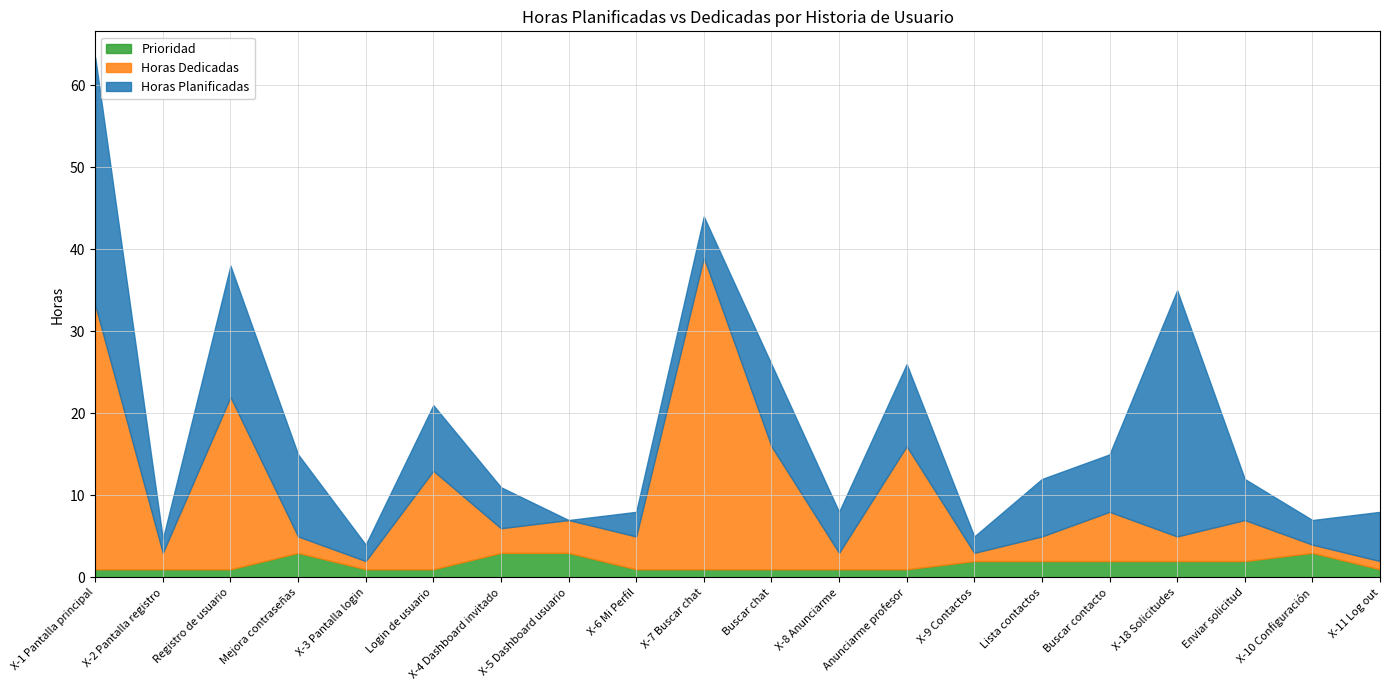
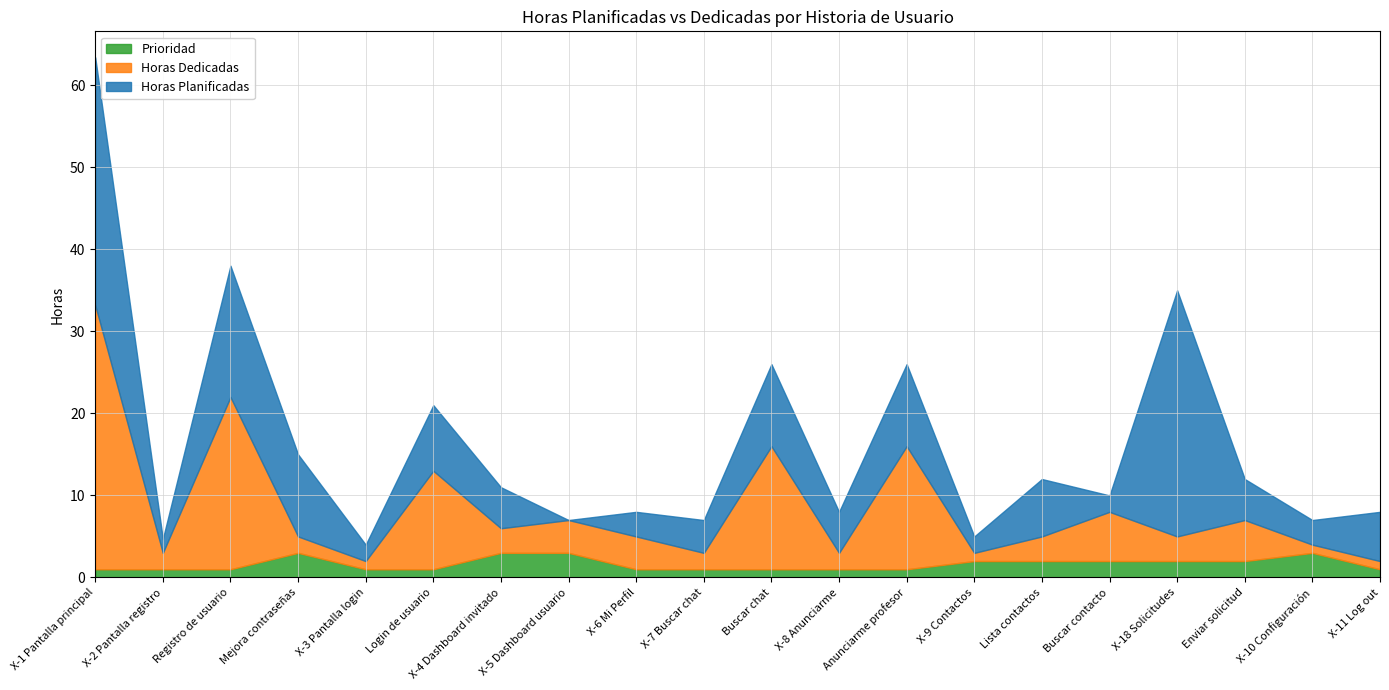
  {
    "Prioridad": {
      "X-1 Pantalla principal": 1,
      "X-2 Pantalla registro": 1,
      "Registro de usuario": 1,
      "Mejora contraseñas": 3,
      "X-3 Pantalla login": 1,
      "Login de usuario": 1,
      "X-4 Dashboard invitado": 3,
      "X-5 Dashboard usuario": 3,
      "X-6 Mi Perfil": 1,
      "X-7 Buscar chat": 1,
      "Buscar chat": 1,
      "X-8 Anunciarme": 1,
      "Anunciarme profesor": 1,
      "X-9 Contactos": 2,
      "Lista contactos": 2,
      "Buscar contacto": 2,
      "X-18 Solicitudes": 2,
      "Enviar solicitud": 2,
      "X-10 Configuración": 3,
      "X-11 Log out": 1
    },
    "Horas Dedicadas": {
      "X-1 Pantalla principal": 32,
      "X-2 Pantalla registro": 2,
      "Registro de usuario": 21,
      "Mejora contraseñas": 2,
      "X-3 Pantalla login": 1,
      "Login de usuario": 12,
      "X-4 Dashboard invitado": 3,
      "X-6 Mi Perfil": 4,
-     "X-7 Buscar chat": 38,
+     "X-7 Buscar chat": 2,
      "Buscar chat": 15,
      "X-8 Anunciarme": 2,
      "Anunciarme profesor": 15,
      "X-9 Contactos": 1,
      "Lista contactos": 3,
      "Buscar contacto": 6,
      "X-18 Solicitudes": 3,
      "Enviar solicitud": 5,
      "X-10 Configuración": 1,
      "X-11 Log out": 1
    },
    "Horas Planificadas": {
      "X-1 Pantalla principal": 30,
      "X-2 Pantalla registro": 2,
      "Registro de usuario": 16,
      "Mejora contraseñas": 10,
      "X-3 Pantalla login": 2,
      "Login de usuario": 8,
      "X-4 Dashboard invitado": 5,
      "X-6 Mi Perfil": 3,
-     "X-7 Buscar chat": 5,
+     "X-7 Buscar chat": 4,
      "Buscar chat": 10,
      "X-8 Anunciarme": 5,
      "Anunciarme profesor": 10,
      "X-9 Contactos": 2,
      "Lista contactos": 7,
-     "Buscar contacto": 7,
+     "Buscar contacto": 2,
      "X-18 Solicitudes": 30,
      "Enviar solicitud": 5,
      "X-10 Configuración": 3,
      "X-11 Log out": 6
    }
  }
